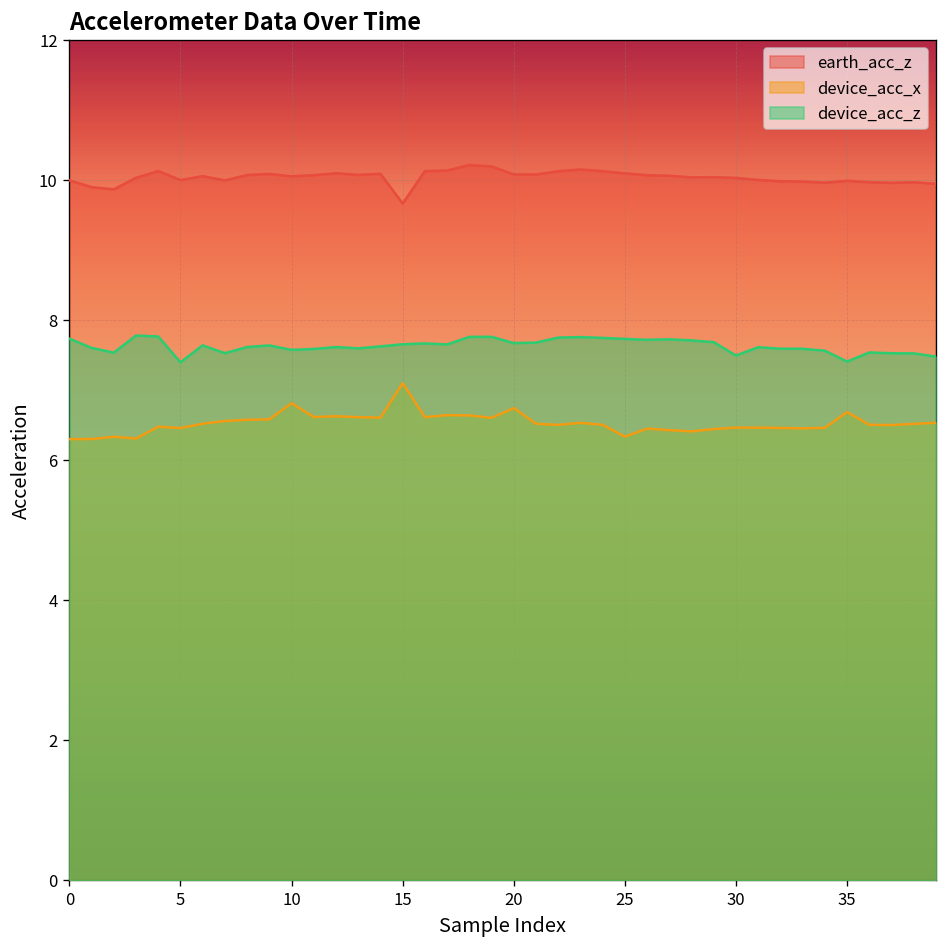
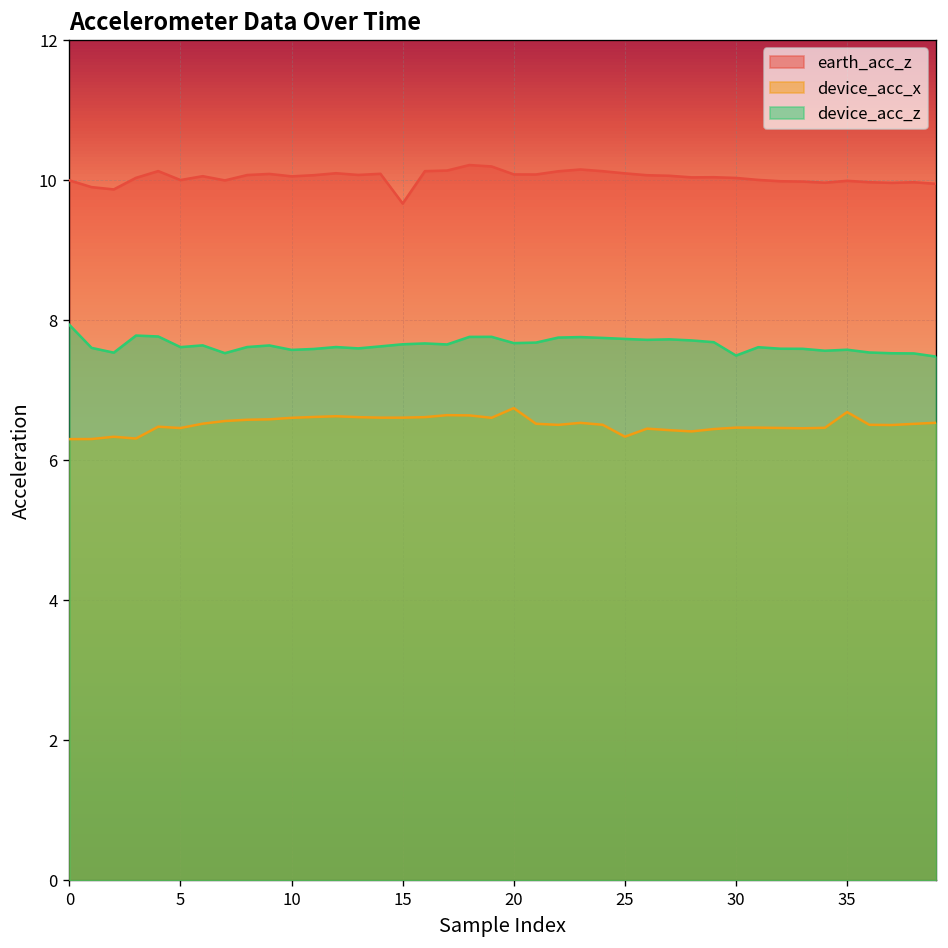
  {
    "earth_acc_z": {
      "0": 10.0,
      "5": 10.0,
      "10": 10.1,
      "15": 9.7,
      "20": 10.1,
      "25": 10.1,
      "30": 10.0,
      "35": 10.0
    },
    "device_acc_x": {
      "0": 6.3,
      "5": 6.5,
-     "10": 6.8,
-     "15": 7.1,
+     "10": 6.6,
+     "15": 6.6,
      "20": 6.7,
      "25": 6.3,
      "30": 6.5,
      "35": 6.7
    },
    "device_acc_z": {
-     "0": 7.7,
-     "5": 7.4,
+     "0": 7.9,
+     "5": 7.6,
      "10": 7.6,
      "15": 7.7,
      "20": 7.7,
      "25": 7.7,
      "30": 7.5,
-     "35": 7.4
+     "35": 7.6
    }
  }
